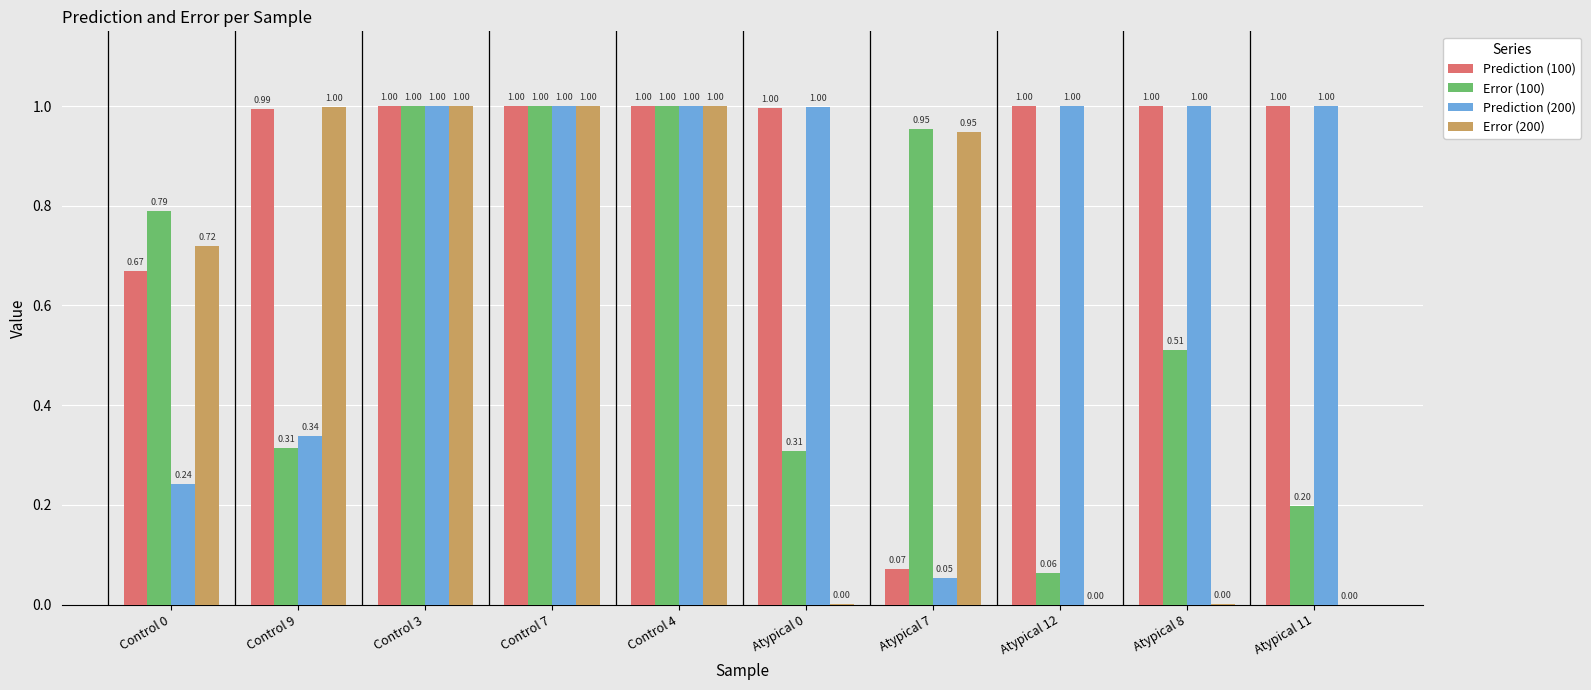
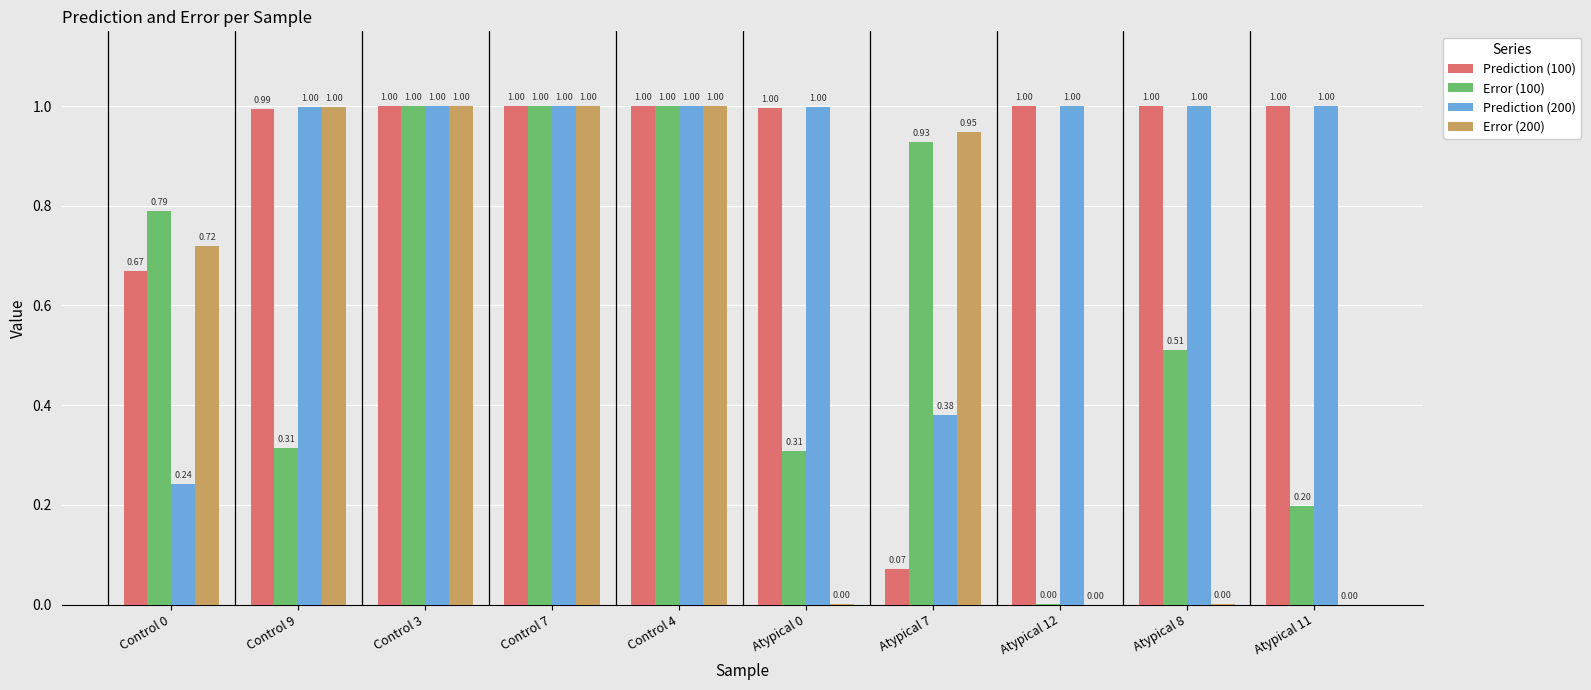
  {
    "Error (100)": {
      "Control 0": 0.79,
      "Control 9": 0.31,
      "Control 3": 1.00,
      "Control 7": 1.00,
      "Control 4": 1.00,
      "Atypical 0": 0.31,
-     "Atypical 7": 0.95,
-     "Atypical 12": 0.06,
+     "Atypical 7": 0.93,
+     "Atypical 12": 0.00,
      "Atypical 8": 0.51,
      "Atypical 11": 0.20
    },
    "Prediction (200)": {
      "Control 0": 0.24,
-     "Control 9": 0.34,
+     "Control 9": 1.00,
      "Control 3": 1.00,
      "Control 7": 1.00,
      "Control 4": 1.00,
      "Atypical 0": 1.00,
-     "Atypical 7": 0.05,
+     "Atypical 7": 0.38,
      "Atypical 12": 1.00,
      "Atypical 8": 1.00,
      "Atypical 11": 1.00
    }
  }
